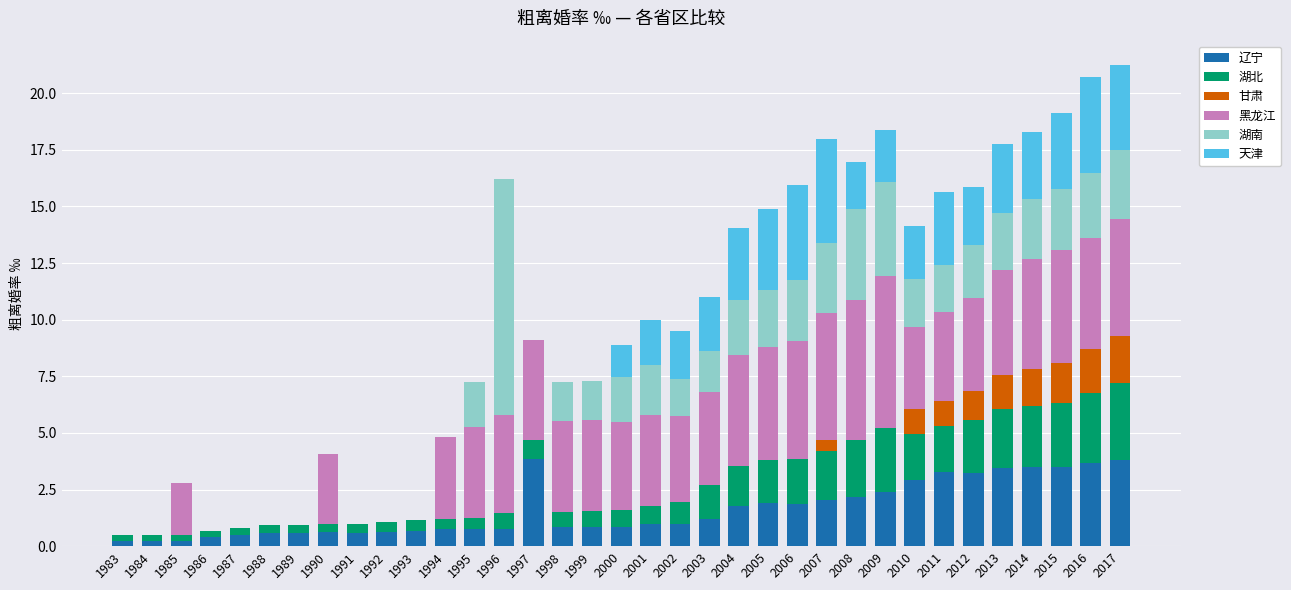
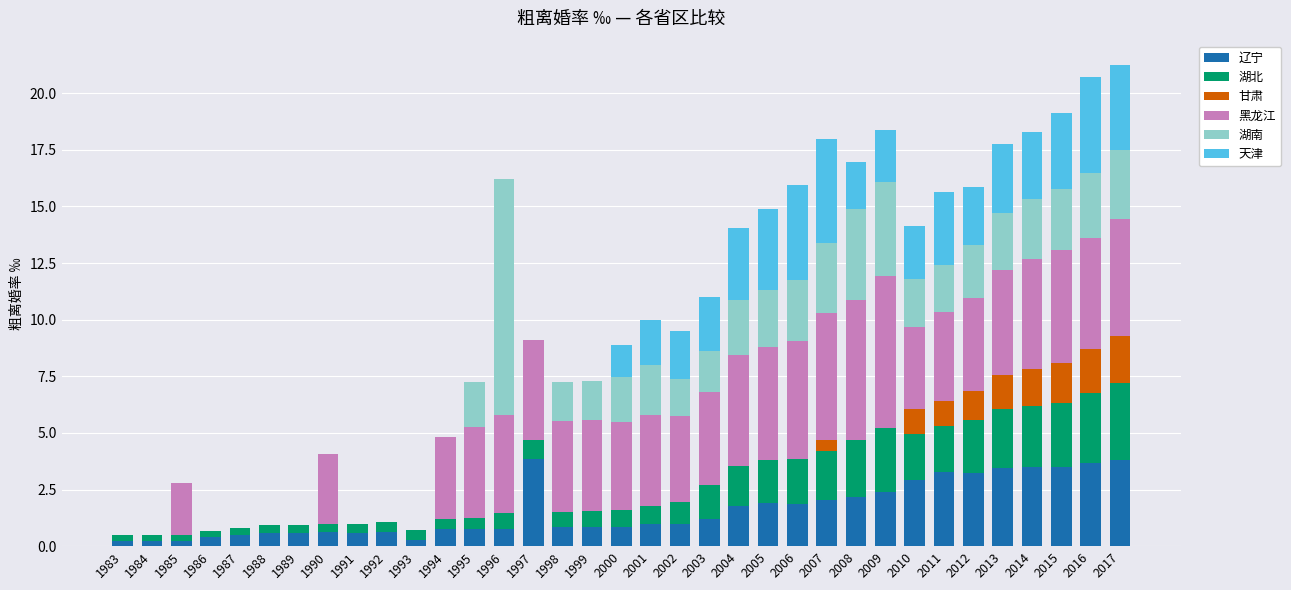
  {
    "辽宁": {
      "1983": 0.2,
      "1984": 0.2,
      "1985": 0.2,
      "1986": 0.4,
      "1987": 0.5,
      "1988": 0.6,
      "1989": 0.6,
      "1990": 0.6,
      "1991": 0.6,
      "1992": 0.6,
-     "1993": 0.7,
+     "1993": 0.3,
      "1994": 0.8,
      "1995": 0.7,
      "1996": 0.8,
      "1997": 3.9,
      "1998": 0.9,
      "1999": 0.9,
      "2000": 0.9,
      "2001": 1.0,
      "2002": 1.0,
      "2003": 1.2,
      "2004": 1.8,
      "2005": 1.9,
      "2006": 1.8,
      "2007": 2.0,
      "2008": 2.2,
      "2009": 2.4,
      "2010": 2.9,
      "2011": 3.3,
      "2012": 3.2,
      "2013": 3.5,
      "2014": 3.5,
      "2015": 3.5,
      "2016": 3.7,
      "2017": 3.8
    }
  }
